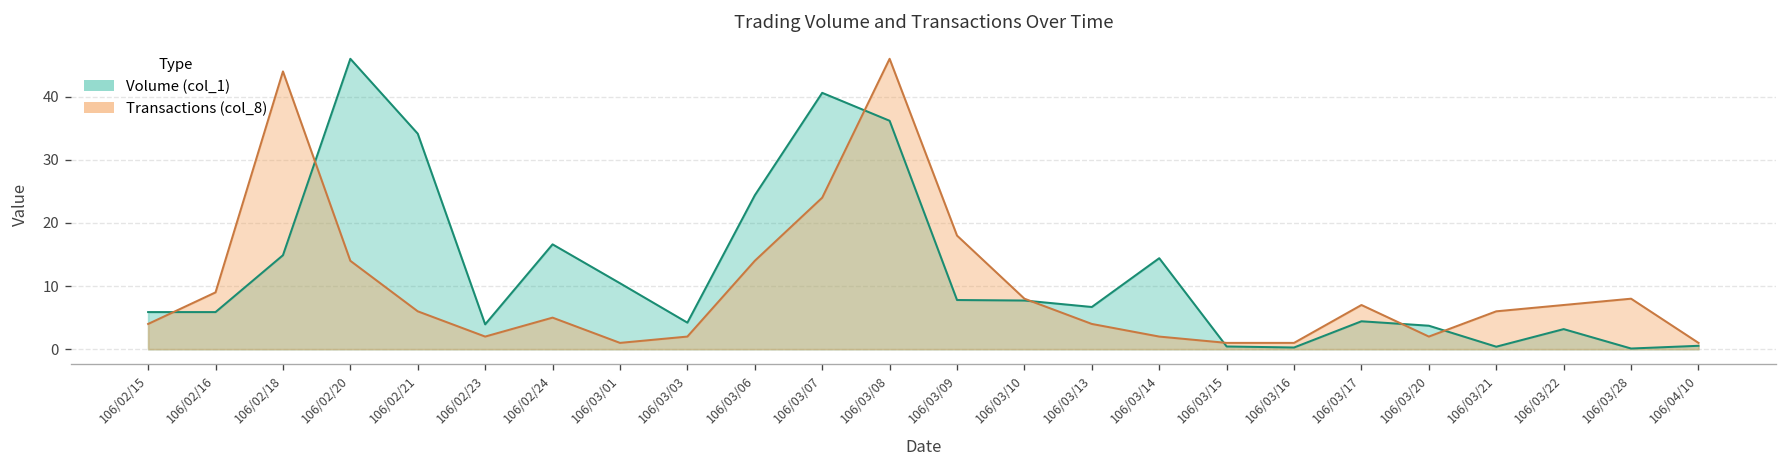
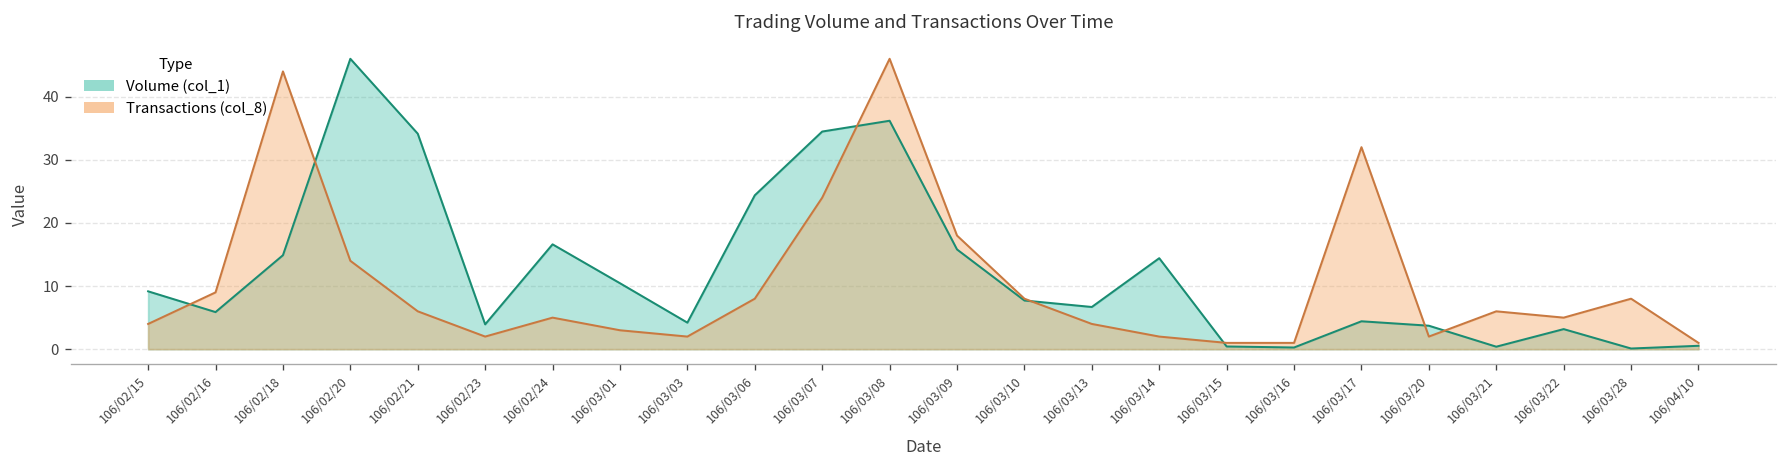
  {
    "Volume (col_1)": {
-     "106/02/15": 6,
+     "106/02/15": 9,
      "106/02/16": 6,
      "106/02/18": 15,
      "106/02/20": 46,
      "106/02/21": 34,
      "106/02/23": 4,
      "106/02/24": 17,
      "106/03/01": 10,
      "106/03/03": 4,
      "106/03/06": 24,
-     "106/03/07": 41,
+     "106/03/07": 34,
      "106/03/08": 36,
-     "106/03/09": 8,
+     "106/03/09": 16,
      "106/03/13": 7,
      "106/03/14": 14,
      "106/03/15": 0,
      "106/03/16": 0,
      "106/03/17": 4,
      "106/03/20": 4,
      "106/03/21": 0,
      "106/03/22": 3,
      "106/03/28": 0
    },
    "Transactions (col_8)": {
      "106/02/15": 4,
      "106/02/16": 9,
      "106/02/18": 44,
      "106/02/20": 14,
      "106/02/21": 6,
      "106/02/23": 2,
      "106/02/24": 5,
-     "106/03/01": 1,
+     "106/03/01": 3,
      "106/03/03": 2,
-     "106/03/06": 14,
+     "106/03/06": 8,
      "106/03/07": 24,
      "106/03/08": 46,
      "106/03/09": 18,
      "106/03/13": 4,
      "106/03/14": 2,
      "106/03/15": 1,
      "106/03/16": 1,
-     "106/03/17": 7,
+     "106/03/17": 32,
      "106/03/20": 2,
      "106/03/21": 6,
-     "106/03/22": 7,
+     "106/03/22": 5,
      "106/03/28": 8
    }
  }
